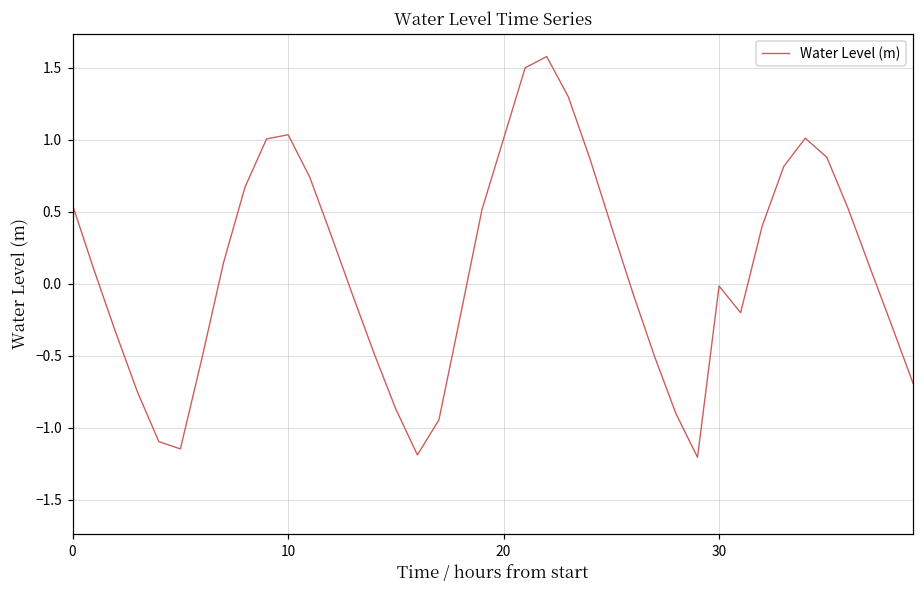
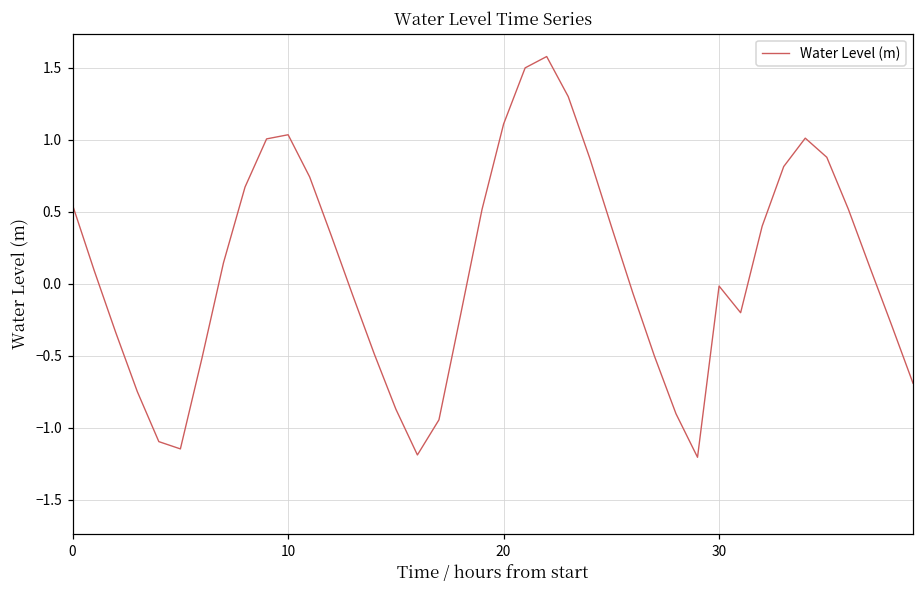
  {
    "0": 0.54,
    "10": 1.03,
-   "20": 1.01,
+   "20": 1.11,
    "30": -0.02
  }
